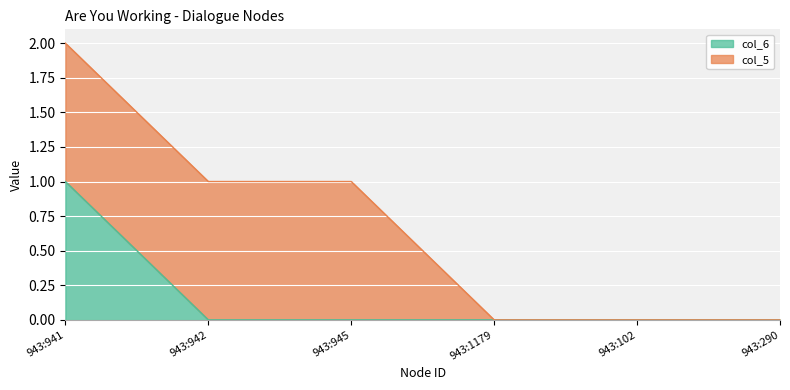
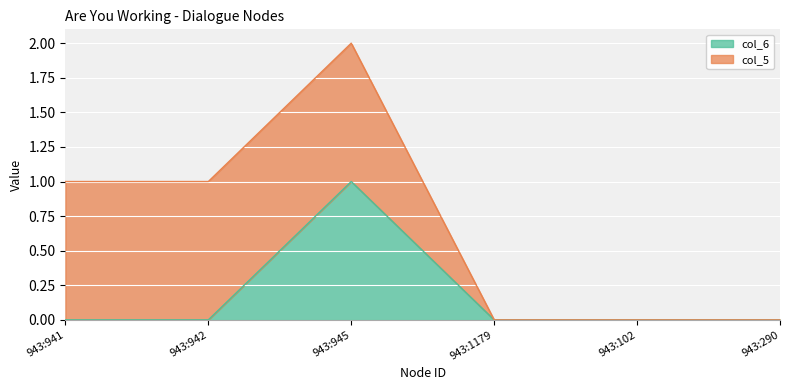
  {
    "col_6": {
-     "943:941": 1,
+     "943:941": 0,
      "943:942": 0,
-     "943:945": 0
+     "943:945": 1
    },
    "col_5": {
      "943:941": 1,
      "943:942": 1,
      "943:945": 1
    }
  }
